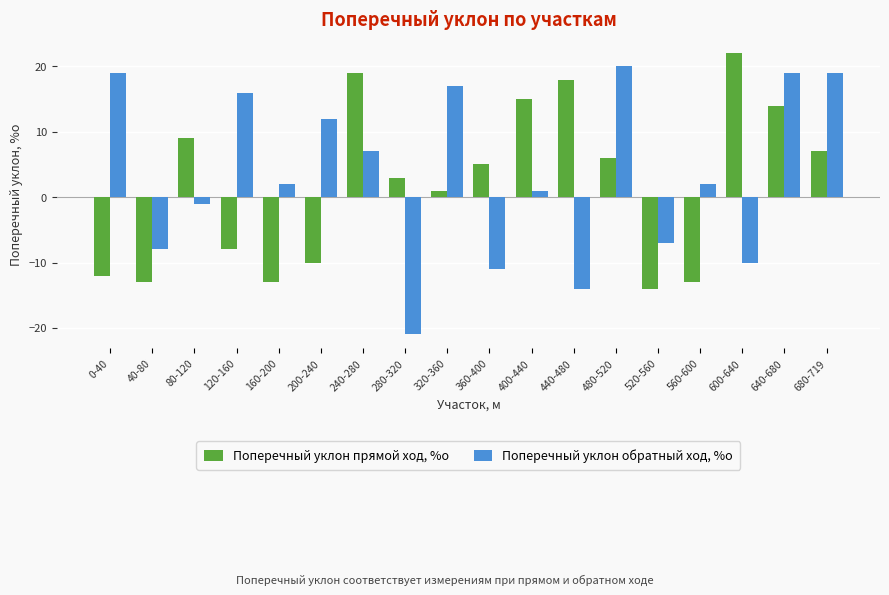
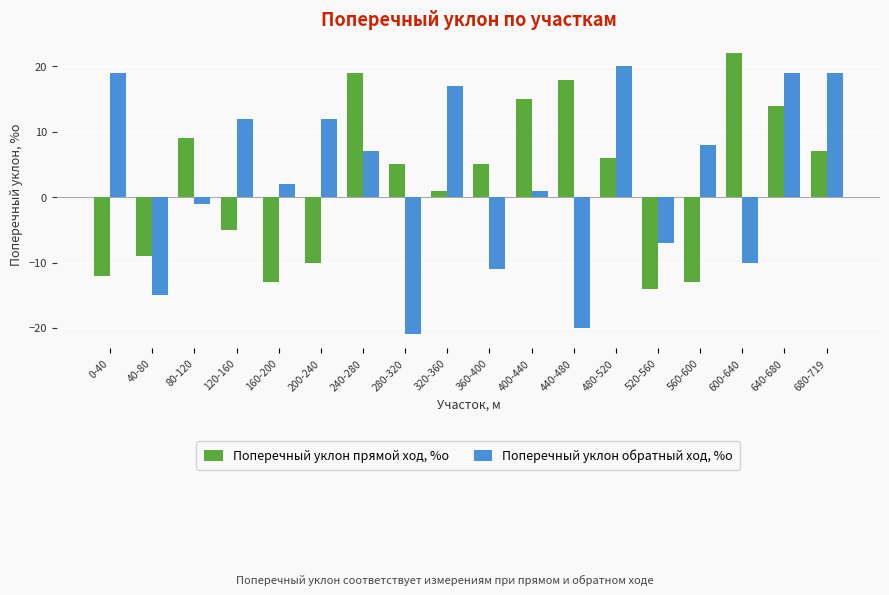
  {
    "Поперечный уклон прямой ход, %о": {
      "0-40": -12,
-     "40-80": -13,
+     "40-80": -9,
      "80-120": 9,
-     "120-160": -8,
+     "120-160": -5,
      "160-200": -13,
      "200-240": -10,
      "240-280": 19,
-     "280-320": 3,
+     "280-320": 5,
      "320-360": 1,
      "360-400": 5,
      "400-440": 15,
      "440-480": 18,
      "480-520": 6,
      "520-560": -14,
      "560-600": -13,
      "600-640": 22,
      "640-680": 14,
      "680-719": 7
    },
    "Поперечный уклон обратный ход, %о": {
      "0-40": 19,
-     "40-80": -8,
+     "40-80": -15,
      "80-120": -1,
-     "120-160": 16,
+     "120-160": 12,
      "160-200": 2,
      "200-240": 12,
      "240-280": 7,
      "280-320": -21,
      "320-360": 17,
      "360-400": -11,
      "400-440": 1,
-     "440-480": -14,
+     "440-480": -20,
      "480-520": 20,
      "520-560": -7,
-     "560-600": 2,
+     "560-600": 8,
      "600-640": -10,
      "640-680": 19,
      "680-719": 19
    }
  }
